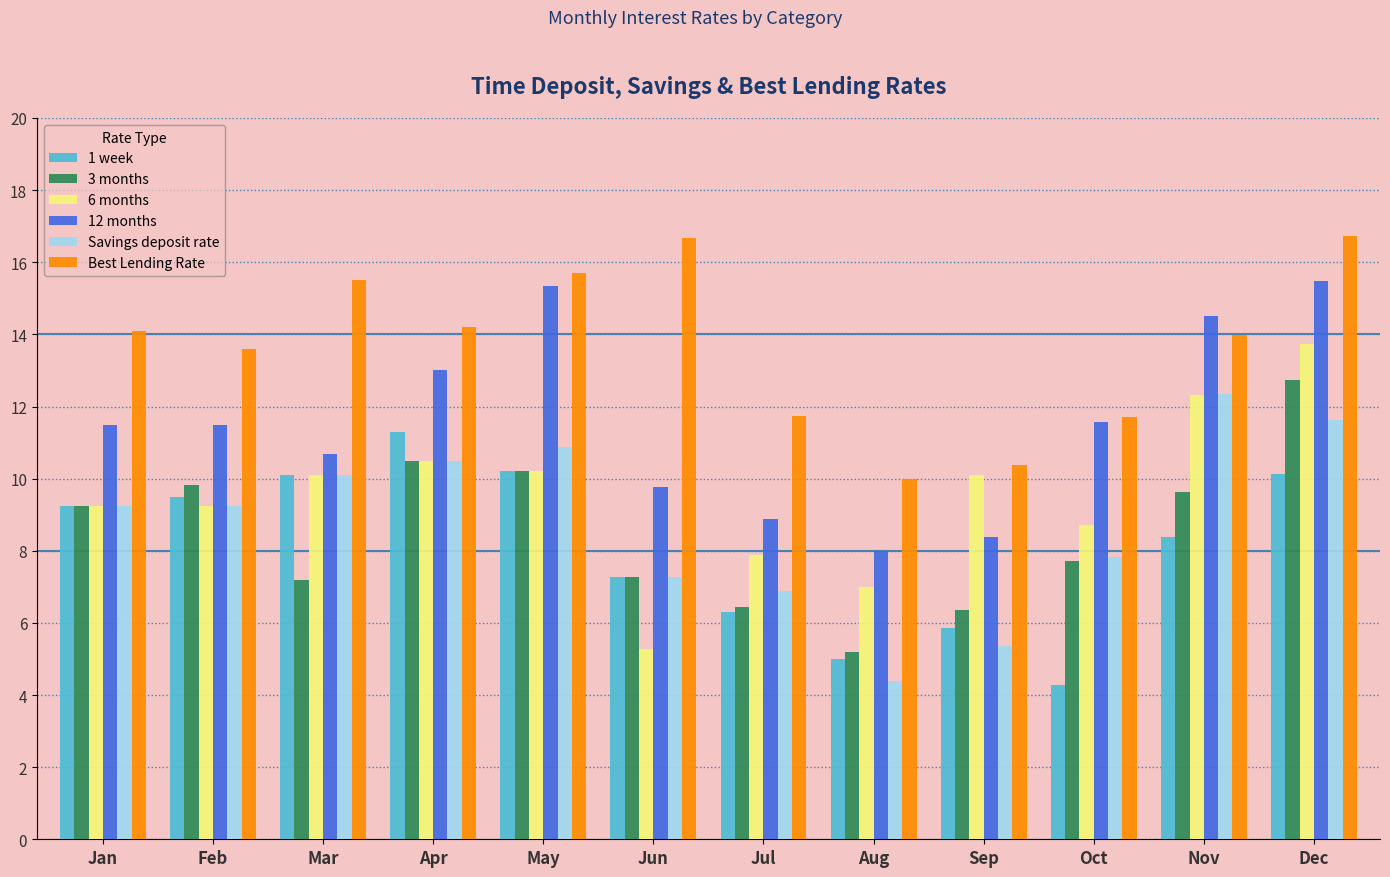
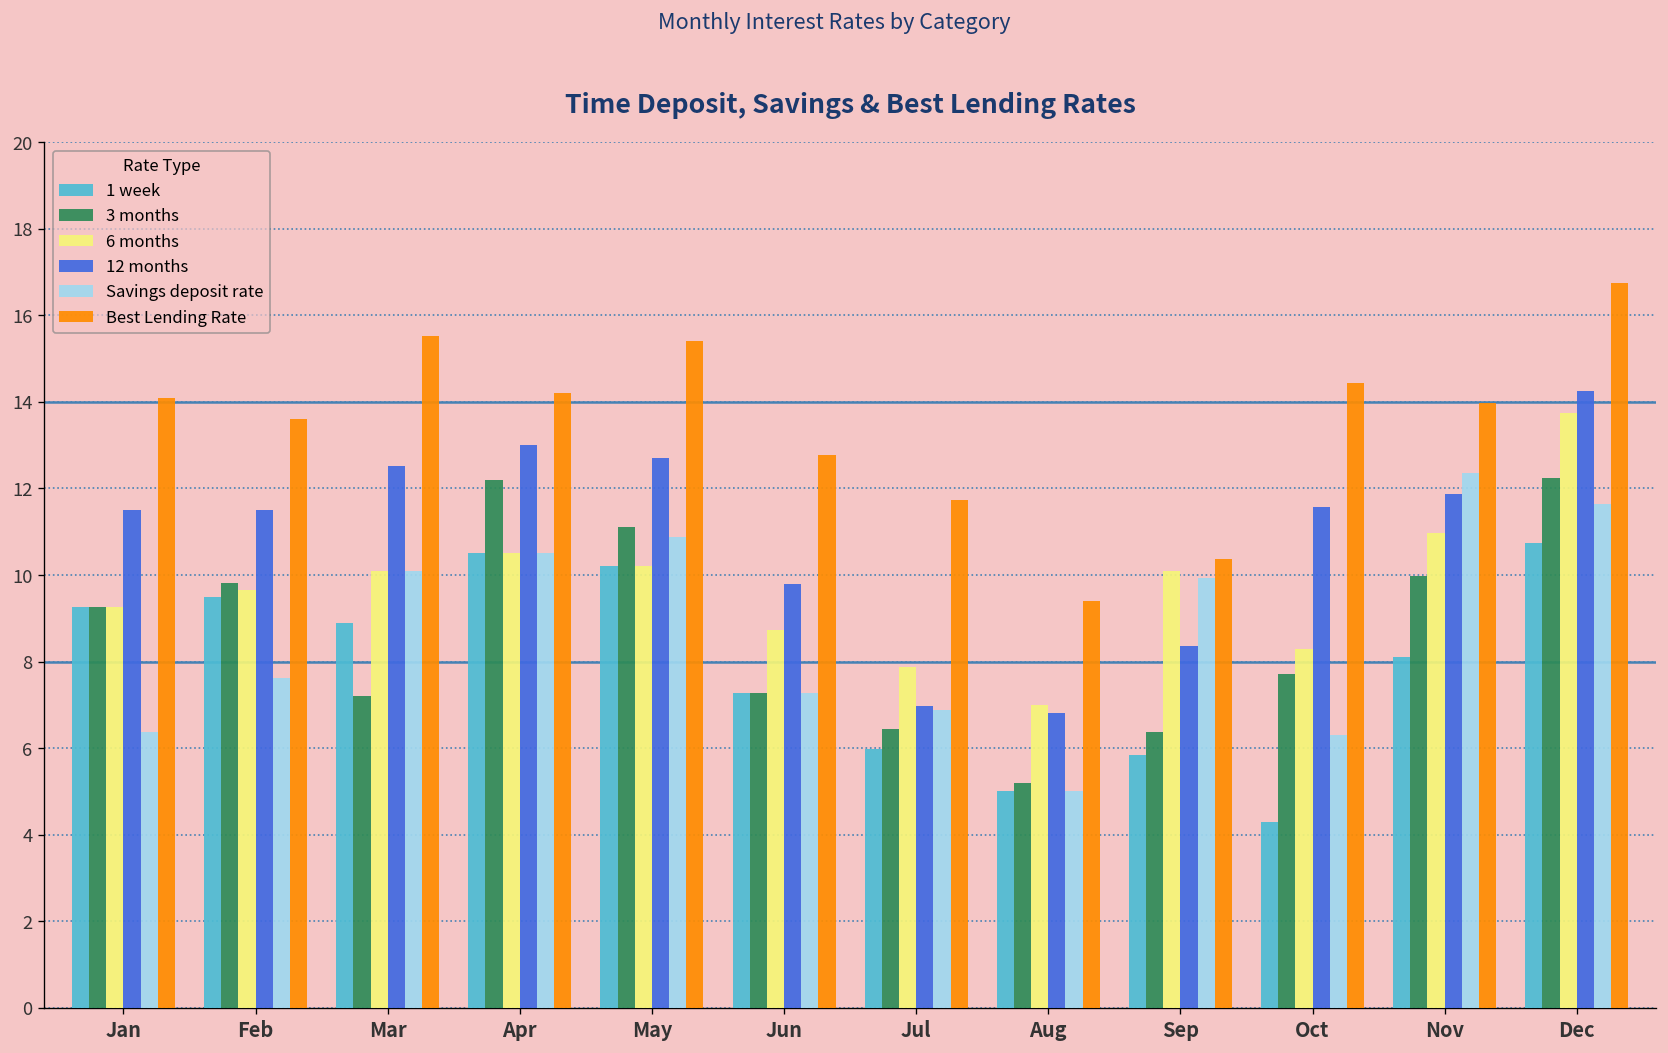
  {
    "1 week": {
      "Jan": 9.3,
      "Feb": 9.5,
-     "Mar": 10.1,
-     "Apr": 11.3,
+     "Mar": 8.9,
+     "Apr": 10.5,
      "May": 10.2,
      "Jun": 7.3,
-     "Jul": 6.3,
+     "Jul": 6.0,
      "Aug": 5.0,
      "Sep": 5.9,
      "Oct": 4.3,
-     "Nov": 8.4,
-     "Dec": 10.1
+     "Nov": 8.1,
+     "Dec": 10.7
    },
    "3 months": {
      "Jan": 9.3,
      "Feb": 9.8,
      "Mar": 7.2,
-     "Apr": 10.5,
-     "May": 10.2,
+     "Apr": 12.2,
+     "May": 11.1,
      "Jun": 7.3,
      "Jul": 6.4,
      "Aug": 5.2,
      "Sep": 6.4,
      "Oct": 7.7,
-     "Nov": 9.6,
-     "Dec": 12.7
+     "Nov": 10.0,
+     "Dec": 12.2
    },
    "6 months": {
      "Jan": 9.3,
-     "Feb": 9.3,
+     "Feb": 9.7,
      "Mar": 10.1,
      "Apr": 10.5,
      "May": 10.2,
-     "Jun": 5.3,
+     "Jun": 8.7,
      "Jul": 7.9,
      "Aug": 7.0,
      "Sep": 10.1,
-     "Oct": 8.7,
-     "Nov": 12.3,
+     "Oct": 8.3,
+     "Nov": 11.0,
      "Dec": 13.7
    },
    "12 months": {
      "Jan": 11.5,
      "Feb": 11.5,
-     "Mar": 10.7,
+     "Mar": 12.5,
      "Apr": 13.0,
-     "May": 15.4,
+     "May": 12.7,
      "Jun": 9.8,
-     "Jul": 8.9,
-     "Aug": 8.0,
+     "Jul": 7.0,
+     "Aug": 6.8,
      "Sep": 8.4,
      "Oct": 11.6,
-     "Nov": 14.5,
-     "Dec": 15.5
+     "Nov": 11.9,
+     "Dec": 14.2
    },
    "Savings deposit rate": {
-     "Jan": 9.3,
-     "Feb": 9.3,
+     "Jan": 6.4,
+     "Feb": 7.6,
      "Mar": 10.1,
      "Apr": 10.5,
      "May": 10.9,
      "Jun": 7.3,
      "Jul": 6.9,
-     "Aug": 4.4,
-     "Sep": 5.4,
-     "Oct": 7.8,
+     "Aug": 5.0,
+     "Sep": 9.9,
+     "Oct": 6.3,
      "Nov": 12.4,
      "Dec": 11.6
    },
    "Best Lending Rate": {
      "Jan": 14.1,
      "Feb": 13.6,
      "Mar": 15.5,
      "Apr": 14.2,
-     "May": 15.7,
-     "Jun": 16.7,
+     "May": 15.4,
+     "Jun": 12.8,
      "Jul": 11.7,
-     "Aug": 10.0,
+     "Aug": 9.4,
      "Sep": 10.4,
-     "Oct": 11.7,
+     "Oct": 14.4,
      "Nov": 14.0,
      "Dec": 16.7
    }
  }
